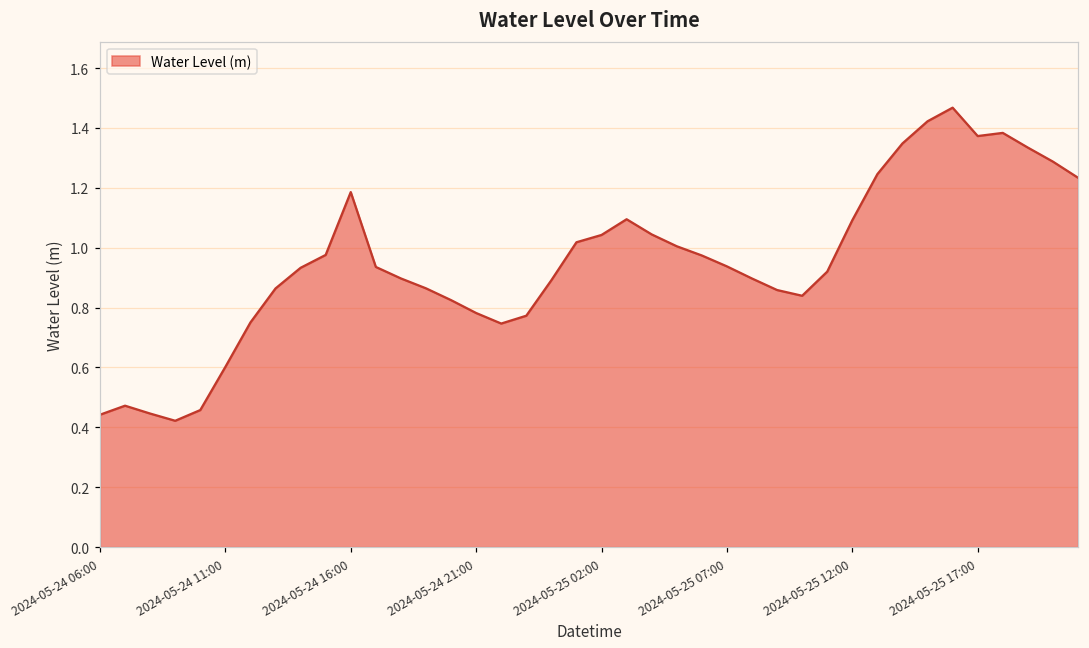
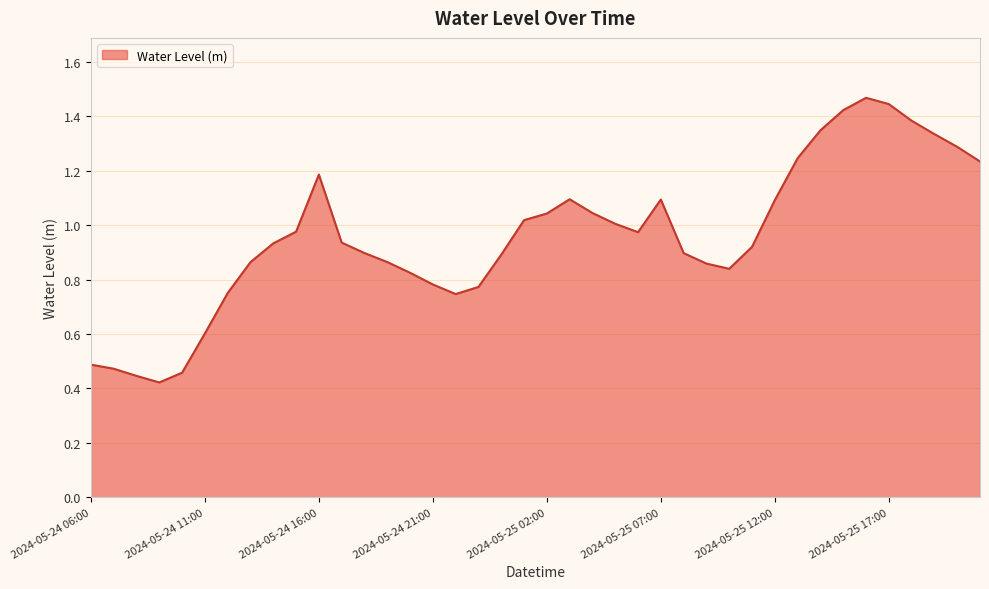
  {
-   "2024-05-24 06:00": 0.44,
+   "2024-05-24 06:00": 0.49,
    "2024-05-24 11:00": 0.60,
    "2024-05-24 16:00": 1.19,
    "2024-05-24 21:00": 0.78,
    "2024-05-25 02:00": 1.04,
-   "2024-05-25 07:00": 0.94,
+   "2024-05-25 07:00": 1.09,
    "2024-05-25 12:00": 1.09,
-   "2024-05-25 17:00": 1.37
+   "2024-05-25 17:00": 1.44
  }
